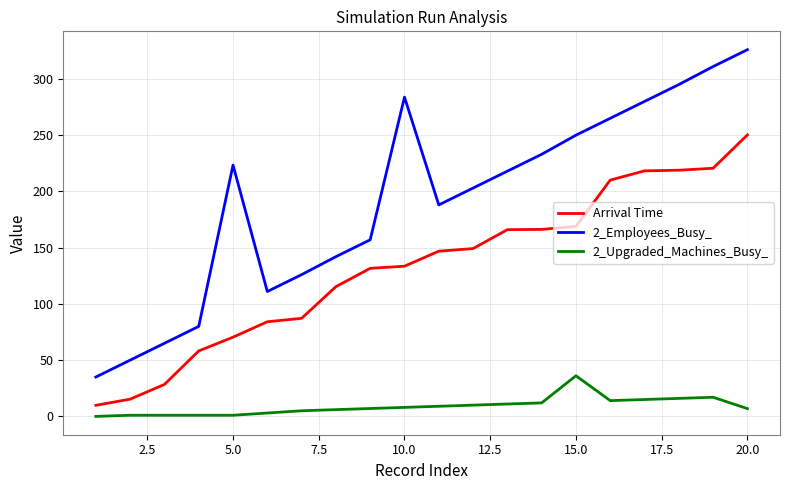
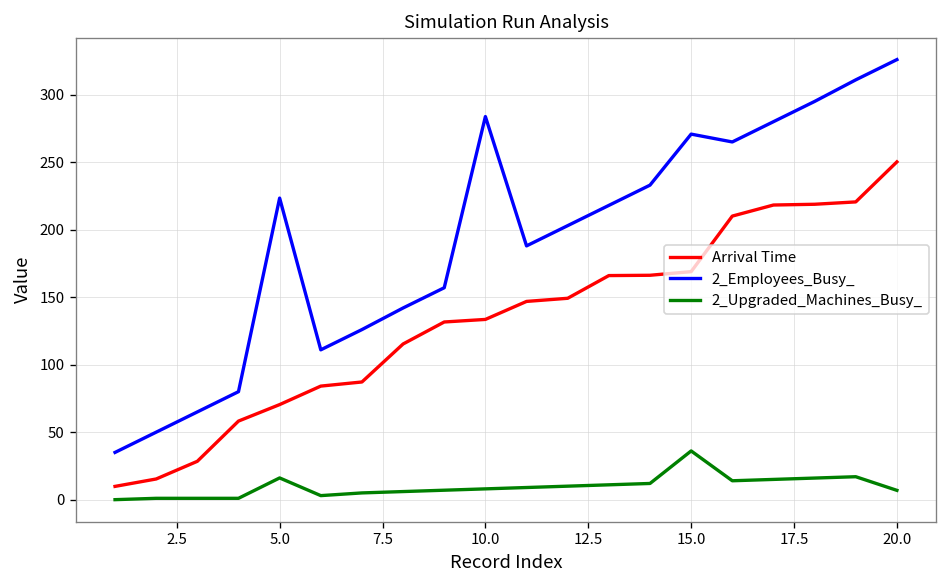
  {
    "Arrival Time": {
      "5.0": 70,
      "10.0": 134,
      "20.0": 250
    },
    "2_Employees_Busy_": {
      "5.0": 223,
      "10.0": 284,
-     "15.0": 250,
+     "15.0": 271,
      "20.0": 326
    },
    "2_Upgraded_Machines_Busy_": {
-     "5.0": 1,
+     "5.0": 16,
      "10.0": 8,
      "15.0": 36,
      "20.0": 7
    }
  }
